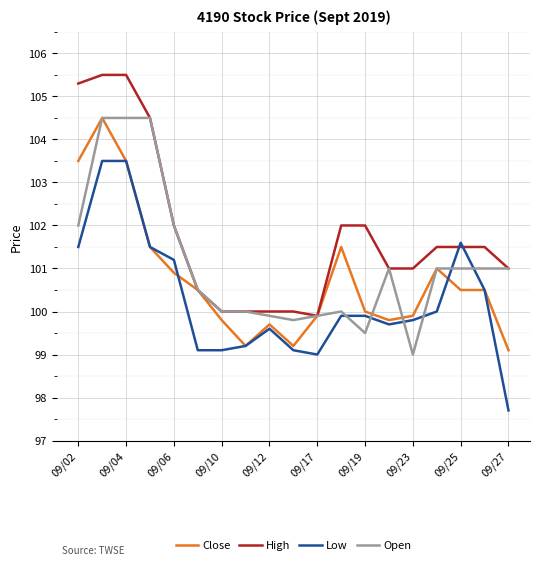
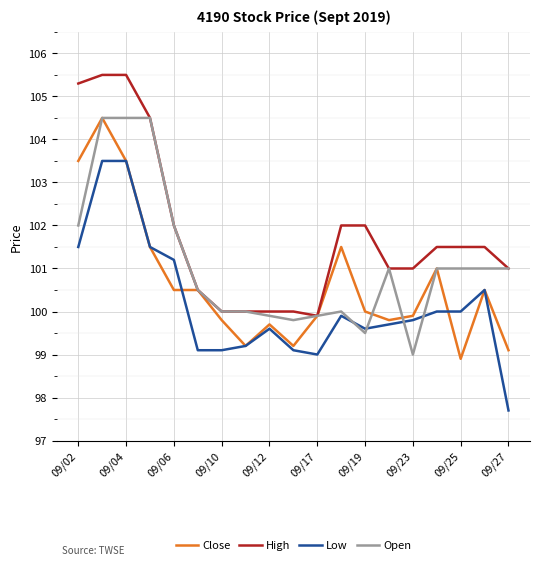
  {
    "Close": {
      "09/02": 103.5,
-     "09/06": 100.9,
+     "09/06": 100.5,
      "09/10": 99.8,
      "09/12": 99.7,
      "09/19": 100.0,
      "09/23": 99.9,
-     "09/25": 100.5,
+     "09/25": 98.9,
      "09/27": 99.1
    },
    "High": {
      "09/02": 105.3,
      "09/04": 105.5,
      "09/12": 100.0,
      "09/19": 102.0,
      "09/23": 101.0,
      "09/25": 101.5
    },
    "Low": {
      "09/02": 101.5,
      "09/06": 101.2,
      "09/10": 99.1,
      "09/12": 99.6,
      "09/17": 99.0,
-     "09/19": 99.9,
+     "09/19": 99.6,
      "09/23": 99.8,
-     "09/25": 101.6,
+     "09/25": 100.0,
      "09/27": 97.7
    },
    "Open": {
      "09/02": 102.0,
      "09/04": 104.5,
      "09/12": 99.9,
      "09/19": 99.5,
      "09/23": 99.0,
      "09/25": 101.0
    }
  }
